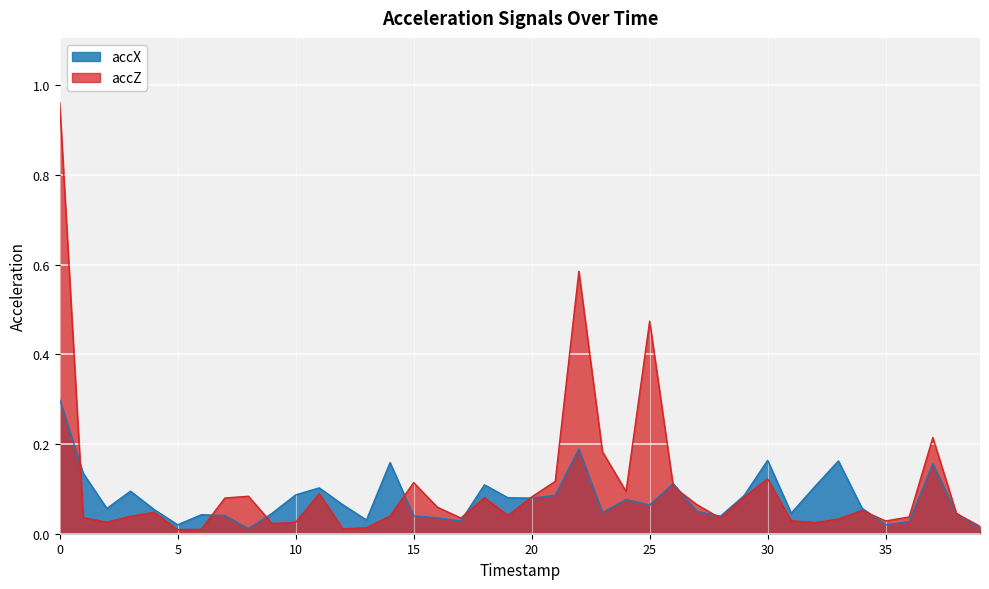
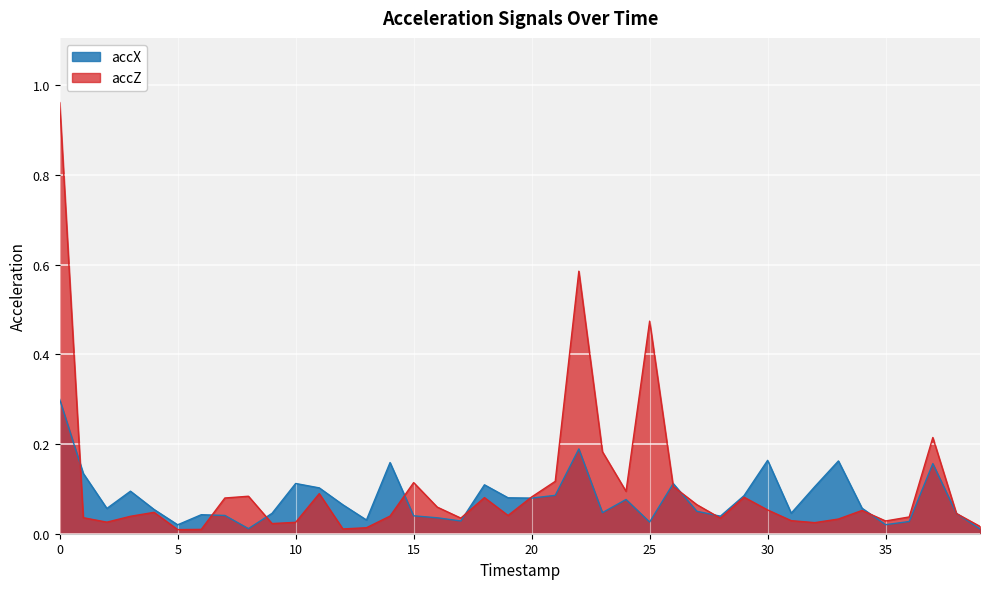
  {
    "accX": {
      "0": 0.30,
      "5": 0.02,
-     "10": 0.09,
+     "10": 0.11,
      "15": 0.04,
-     "25": 0.06,
+     "25": 0.03,
      "30": 0.16,
      "35": 0.02
    },
    "accZ": {
      "0": 0.96,
      "5": 0.01,
      "10": 0.03,
      "15": 0.11,
      "25": 0.47,
-     "30": 0.12,
+     "30": 0.05,
      "35": 0.03
    }
  }
